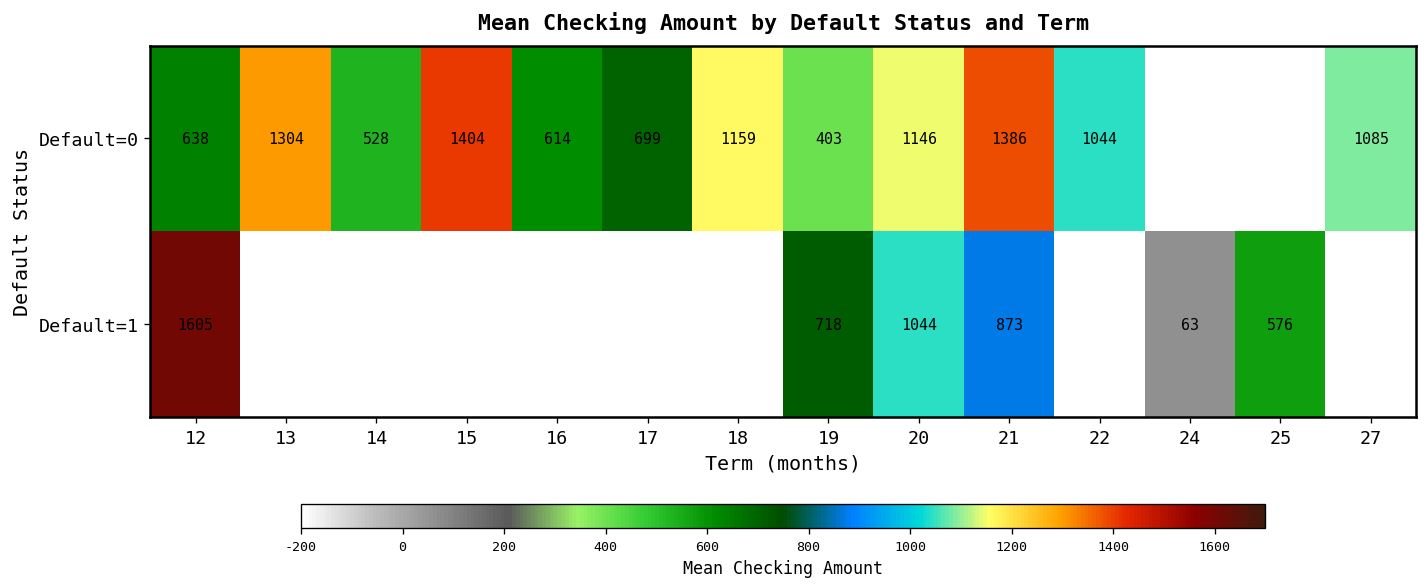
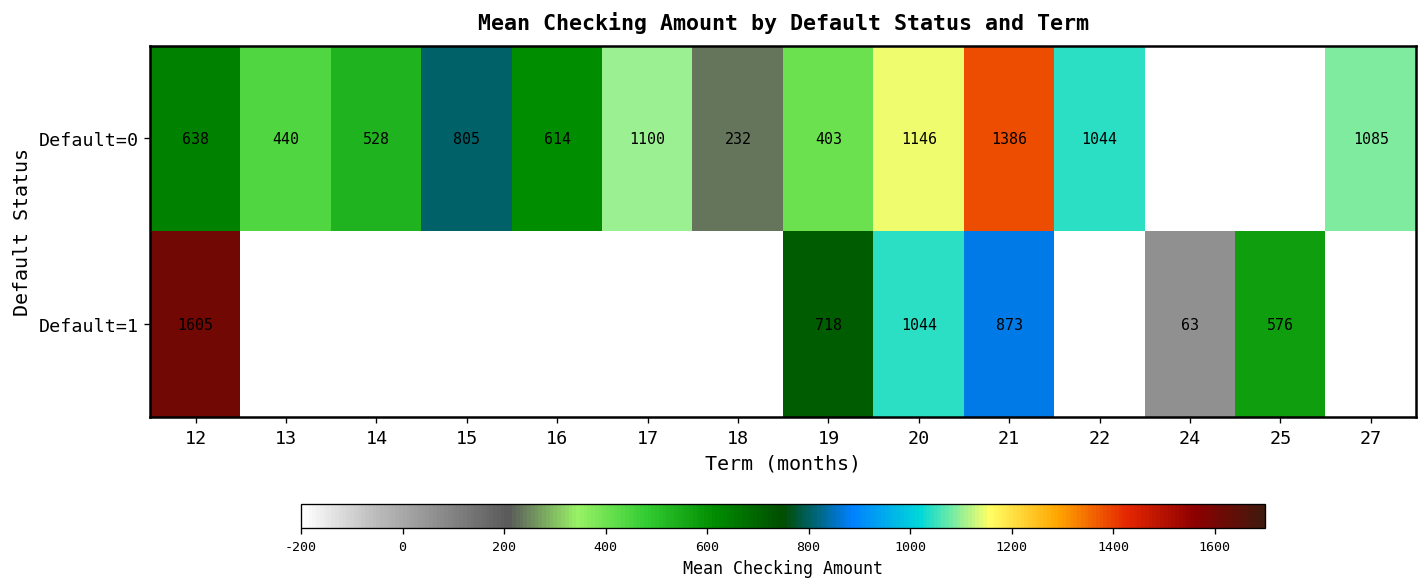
  {
    "Default=0": {
      "12": 638,
-     "13": 1304,
+     "13": 440,
      "14": 528,
-     "15": 1404,
+     "15": 805,
      "16": 614,
-     "17": 699,
-     "18": 1159,
+     "17": 1100,
+     "18": 232,
      "19": 403,
      "20": 1146,
      "21": 1386,
      "22": 1044,
      "27": 1085
    },
    "Default=1": {
      "12": 1605,
      "19": 718,
      "20": 1044,
      "21": 873,
      "24": 63,
      "25": 576
    }
  }
